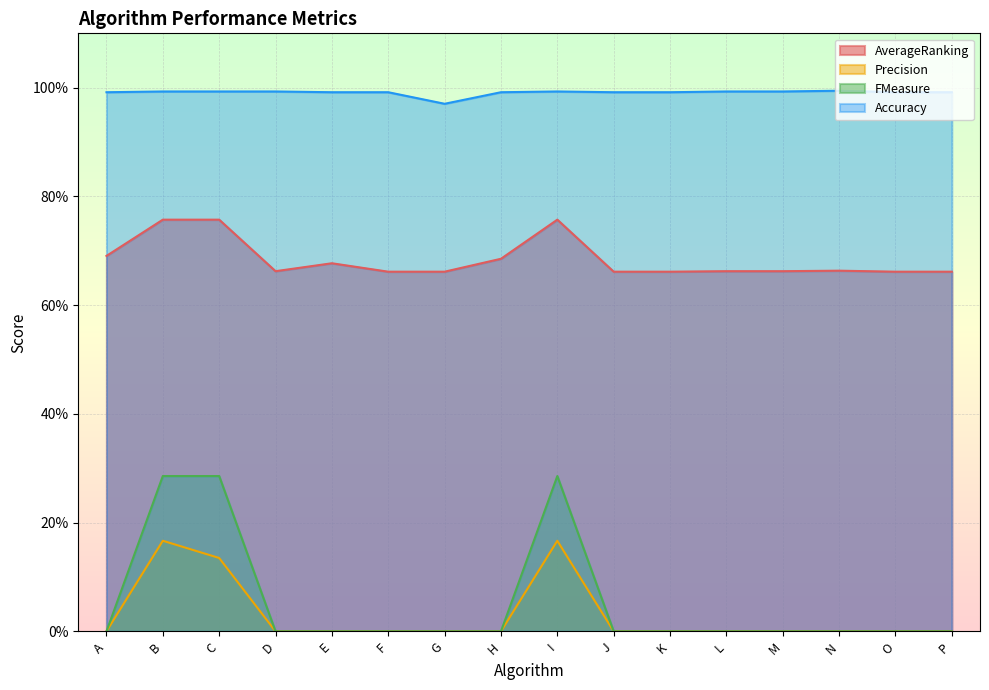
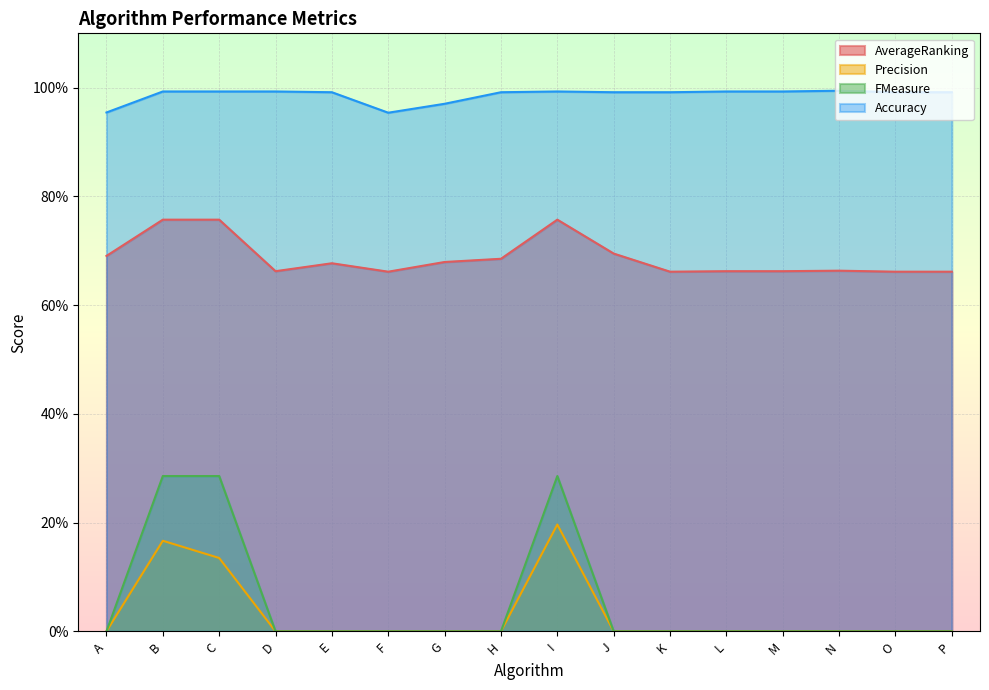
  {
    "AverageRanking": {
      "A": "69%",
      "B": "76%",
      "C": "76%",
      "D": "66%",
      "E": "68%",
      "F": "66%",
-     "G": "66%",
+     "G": "68%",
      "H": "69%",
      "I": "76%",
-     "J": "66%",
+     "J": "69%",
      "K": "66%",
      "L": "66%",
      "M": "66%",
      "N": "66%",
      "O": "66%",
      "P": "66%"
    },
    "Precision": {
      "B": "17%",
      "C": "13%",
-     "I": "17%"
+     "I": "20%"
    },
    "FMeasure": {
      "B": "29%",
      "C": "29%",
      "I": "29%"
    },
    "Accuracy": {
-     "A": "99%",
+     "A": "95%",
      "B": "99%",
      "C": "99%",
      "D": "99%",
      "E": "99%",
-     "F": "99%",
+     "F": "95%",
      "G": "97%",
      "H": "99%",
      "I": "99%",
      "J": "99%",
      "K": "99%",
      "L": "99%",
      "M": "99%"
    }
  }
